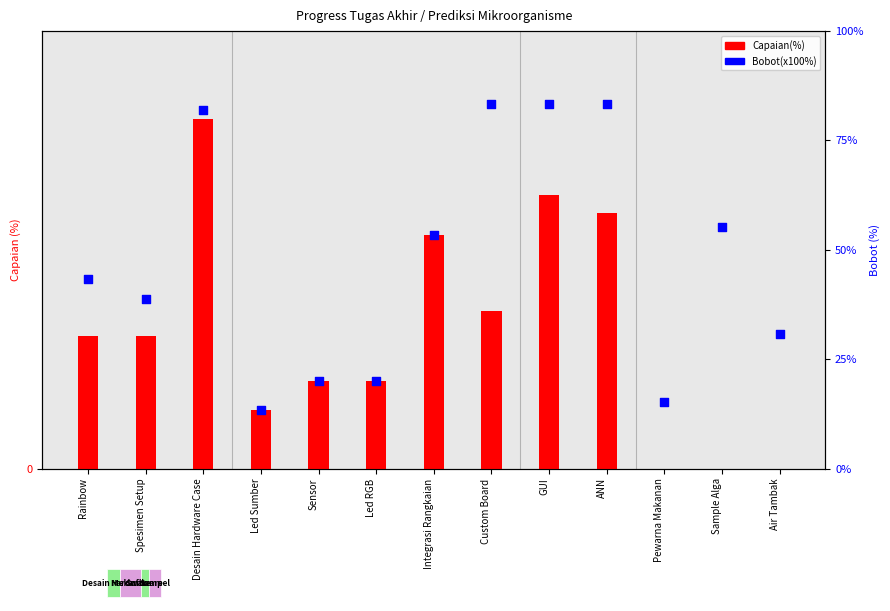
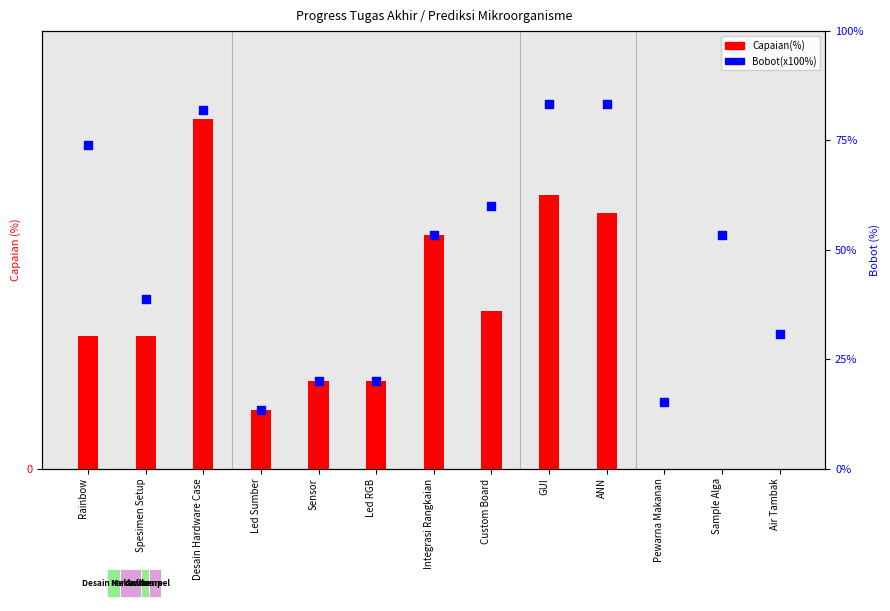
  {
    "Bobot(x100%)": {
-     "Rainbow": "43%",
-     "Custom Board": "83%",
-     "Sample Alga": "55%"
+     "Rainbow": "74%",
+     "Custom Board": "60%",
+     "Sample Alga": "53%"
    }
  }
